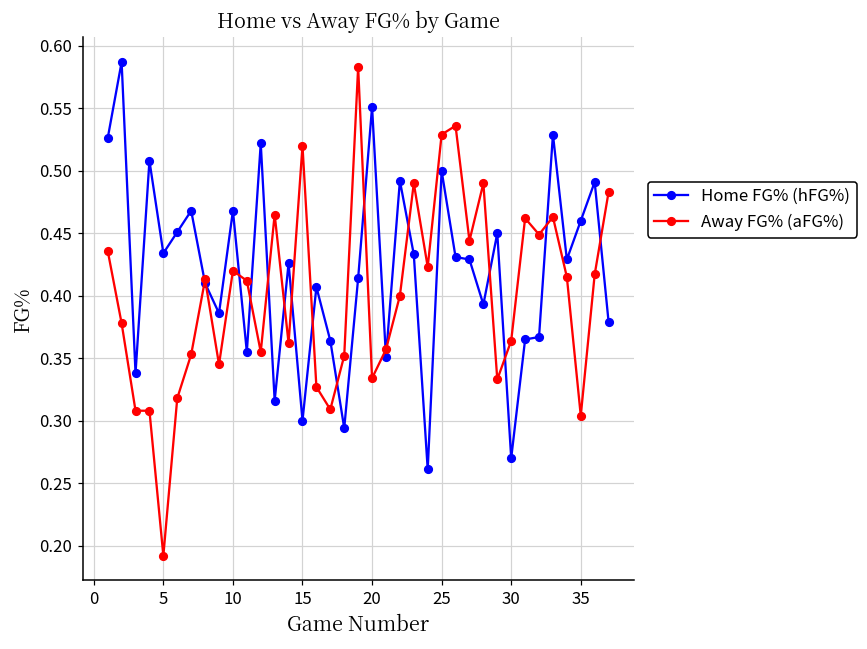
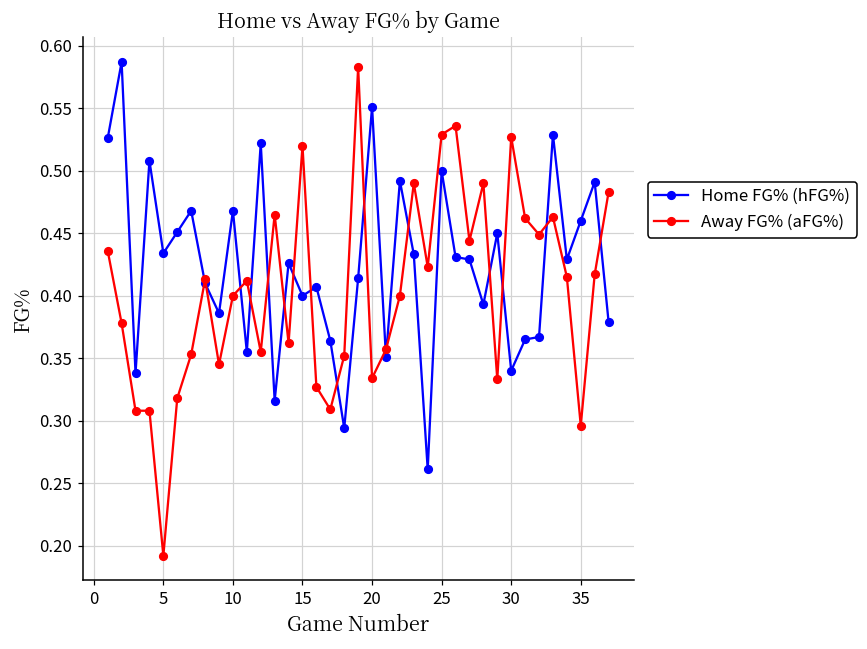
  {
    "Home FG% (hFG%)": {
      "5": 0.434,
      "10": 0.47,
-     "15": 0.3,
+     "15": 0.4,
      "20": 0.55,
      "25": 0.50,
-     "30": 0.27,
+     "30": 0.34,
      "35": 0.46
    },
    "Away FG% (aFG%)": {
      "5": 0.192,
-     "10": 0.42,
+     "10": 0.40,
      "15": 0.520,
      "20": 0.334,
      "25": 0.529,
-     "30": 0.364,
-     "35": 0.304
+     "30": 0.527,
+     "35": 0.296
    }
  }
